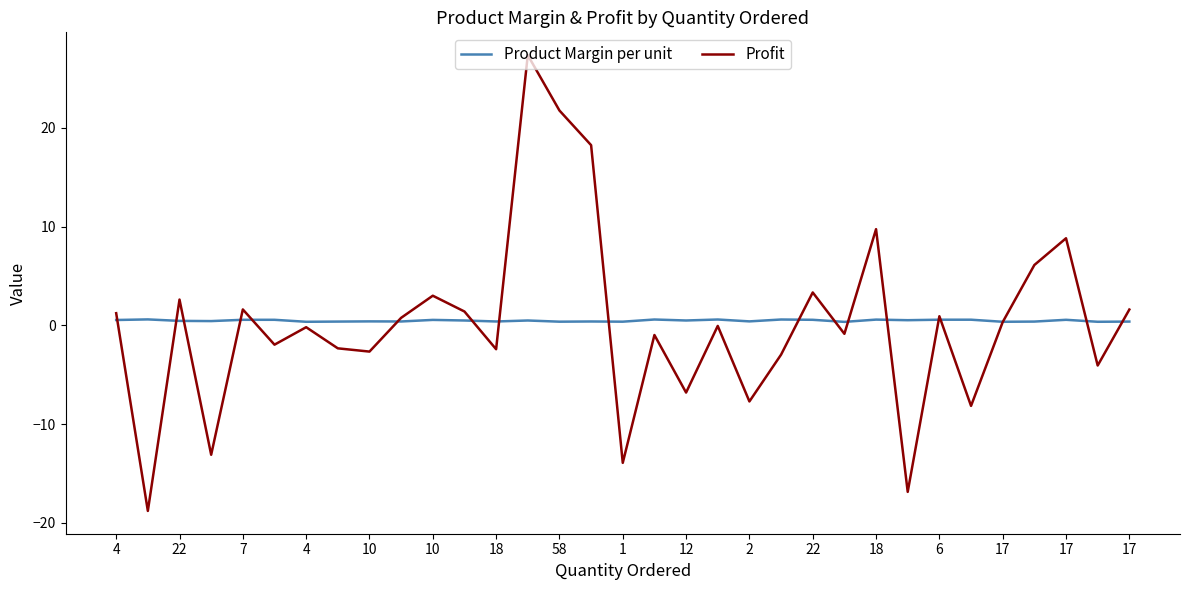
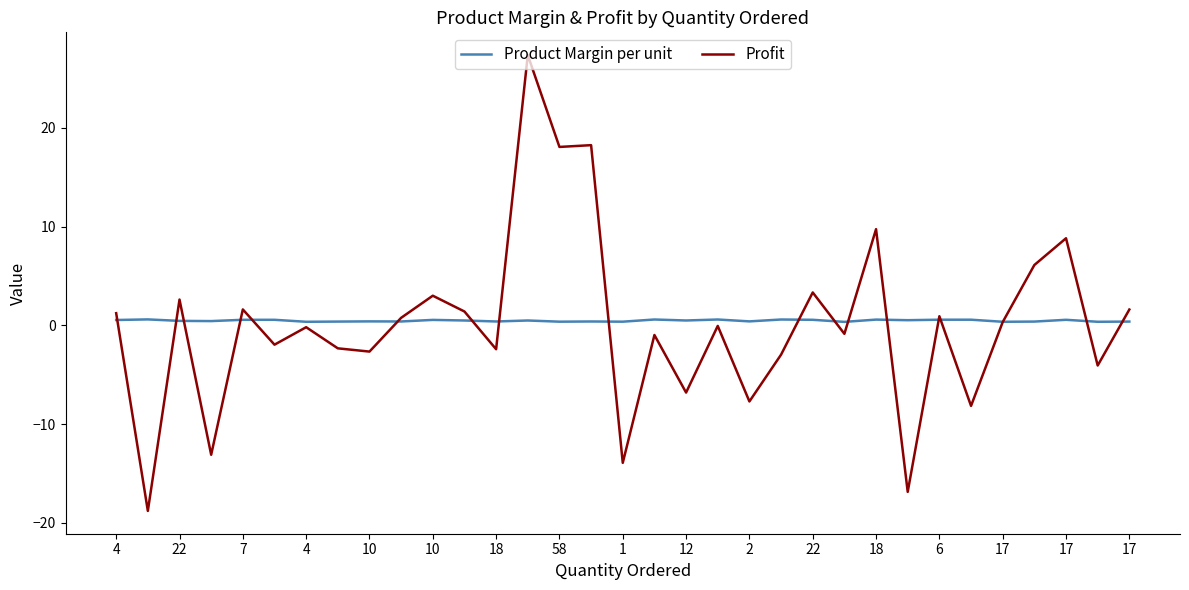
  {
    "Product Margin per unit": {
      "58": 0,
      "12": 0,
      "2": 0,
      "6": 1
    },
    "Profit": {
-     "58": 22,
+     "58": 18,
      "12": -7,
      "2": -8,
      "6": 1
    }
  }
